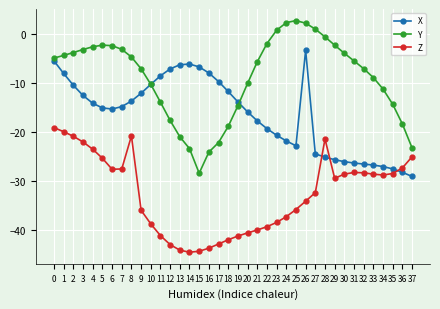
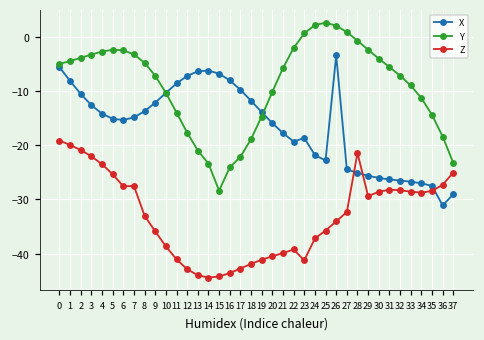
  {
    "X": {
      "0": -6,
      "1": -8,
      "2": -11,
      "3": -13,
      "4": -14,
      "5": -15,
      "6": -15,
      "7": -15,
      "8": -14,
      "9": -12,
      "11": -9,
      "12": -7,
      "13": -6,
      "14": -6,
      "15": -7,
      "16": -8,
      "17": -10,
      "18": -12,
      "19": -14,
      "20": -16,
      "21": -18,
      "22": -19,
-     "23": -21,
+     "23": -19,
      "24": -22,
      "25": -23,
      "26": -3,
      "27": -24,
      "28": -25,
      "29": -26,
      "30": -26,
      "31": -26,
      "32": -27,
      "33": -27,
      "34": -27,
      "35": -27,
-     "36": -28,
+     "36": -31,
      "37": -29
    },
    "Y": {
      "0": -5,
      "1": -4,
      "2": -4,
      "3": -3,
      "4": -3,
      "5": -2,
      "6": -2,
      "7": -3,
      "8": -5,
      "9": -7,
      "11": -14,
      "12": -18,
      "13": -21,
      "14": -23,
      "15": -28,
      "16": -24,
      "17": -22,
      "18": -19,
      "19": -15,
      "20": -10,
      "21": -6,
      "22": -2,
      "23": 1,
      "24": 2,
      "25": 3,
      "26": 2,
      "27": 1,
      "28": -1,
      "29": -2,
      "30": -4,
      "31": -6,
      "32": -7,
      "33": -9,
      "34": -11,
      "35": -14,
      "36": -18,
      "37": -23
    },
    "Z": {
      "0": -19,
      "1": -20,
      "2": -21,
      "3": -22,
      "4": -23,
      "5": -25,
      "6": -28,
      "7": -28,
-     "8": -21,
+     "8": -33,
      "9": -36,
      "10": -39,
      "11": -41,
      "12": -43,
      "13": -44,
      "14": -44,
      "15": -44,
      "16": -44,
      "17": -43,
      "18": -42,
      "19": -41,
      "20": -40,
      "21": -40,
      "22": -39,
-     "23": -38,
+     "23": -41,
      "24": -37,
      "25": -36,
      "26": -34,
      "27": -32,
      "28": -21,
      "29": -29,
      "30": -29,
      "31": -28,
      "32": -28,
      "33": -29,
      "34": -29,
      "35": -28,
      "36": -27,
      "37": -25
    }
  }
